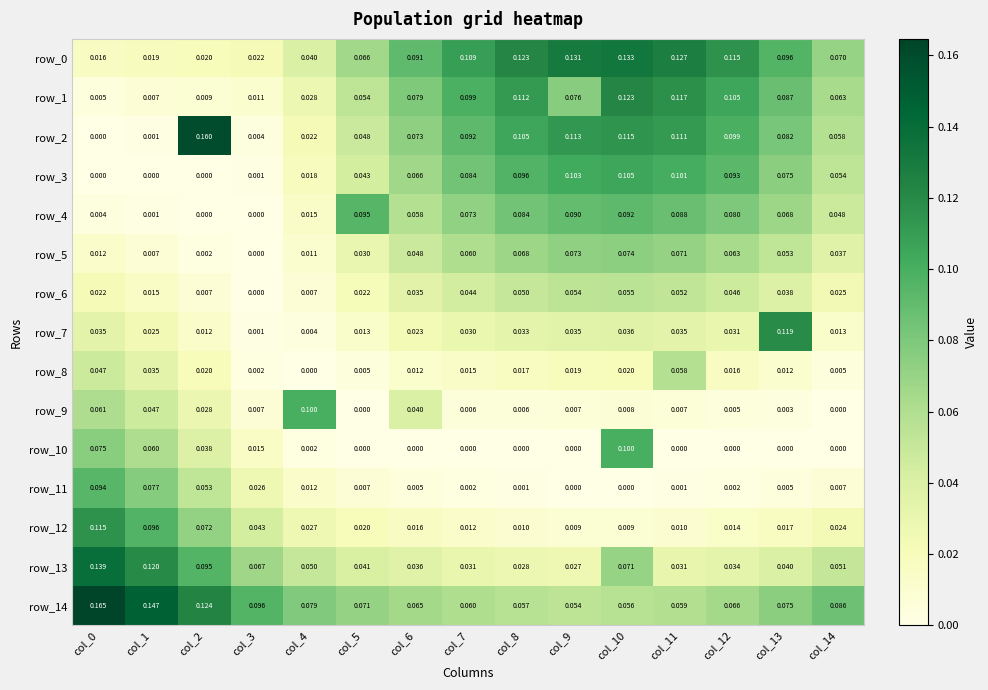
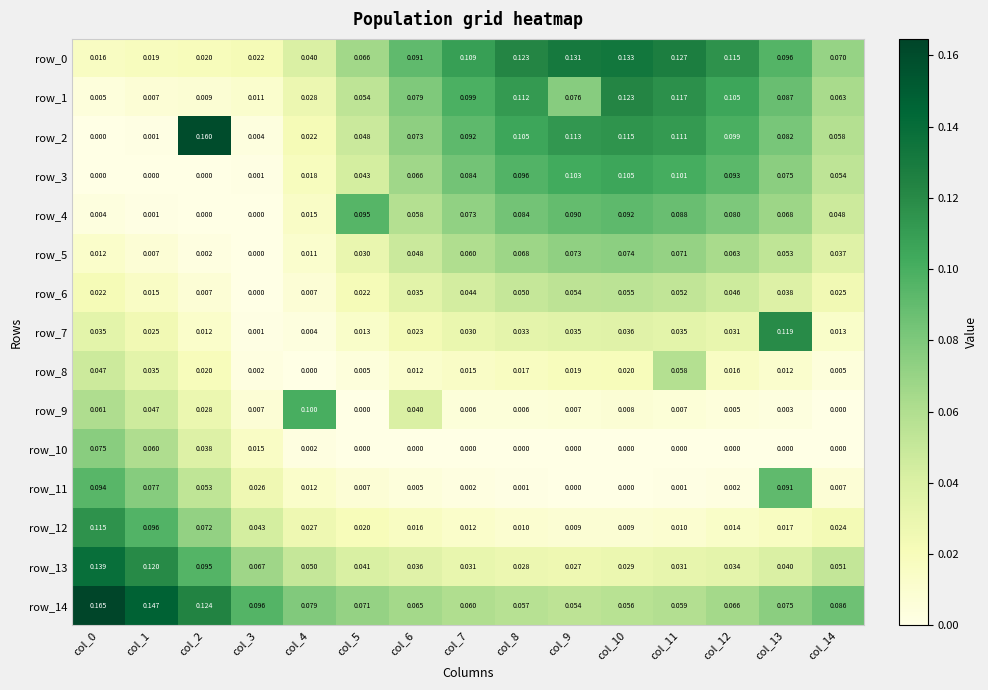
  {
    "row_10": {
      "col_0": 0.075,
      "col_1": 0.060,
      "col_2": 0.038,
      "col_3": 0.015,
      "col_4": 0.002,
      "col_5": 0.000,
      "col_6": 0.000,
      "col_7": 0.000,
      "col_8": 0.000,
      "col_9": 0.000,
-     "col_10": 0.100,
+     "col_10": 0.000,
      "col_11": 0.000,
      "col_12": 0.000,
      "col_13": 0.000,
      "col_14": 0.000
    },
    "row_11": {
      "col_0": 0.094,
      "col_1": 0.077,
      "col_2": 0.053,
      "col_3": 0.026,
      "col_4": 0.012,
      "col_5": 0.007,
      "col_6": 0.005,
      "col_7": 0.002,
      "col_8": 0.001,
      "col_9": 0.000,
      "col_10": 0.000,
      "col_11": 0.001,
      "col_12": 0.002,
-     "col_13": 0.005,
+     "col_13": 0.091,
      "col_14": 0.007
    },
    "row_13": {
      "col_0": 0.139,
      "col_1": 0.120,
      "col_2": 0.095,
      "col_3": 0.067,
      "col_4": 0.050,
      "col_5": 0.041,
      "col_6": 0.036,
      "col_7": 0.031,
      "col_8": 0.028,
      "col_9": 0.027,
-     "col_10": 0.071,
+     "col_10": 0.029,
      "col_11": 0.031,
      "col_12": 0.034,
      "col_13": 0.040,
      "col_14": 0.051
    }
  }
